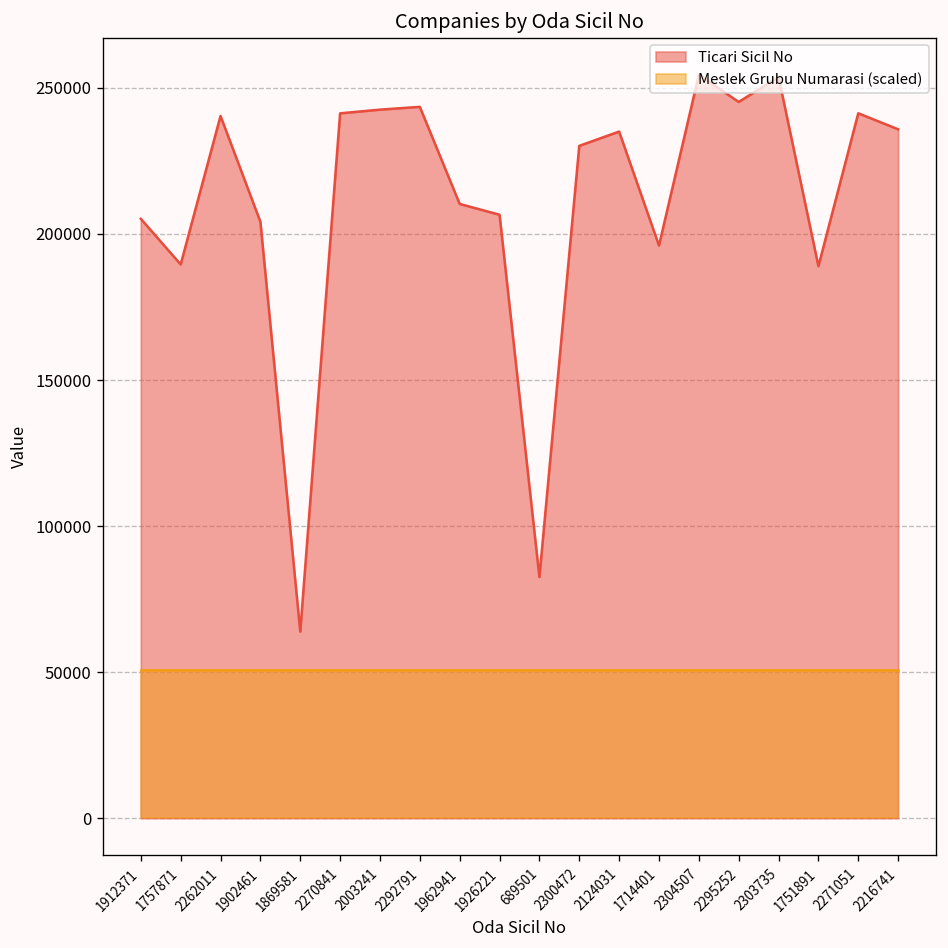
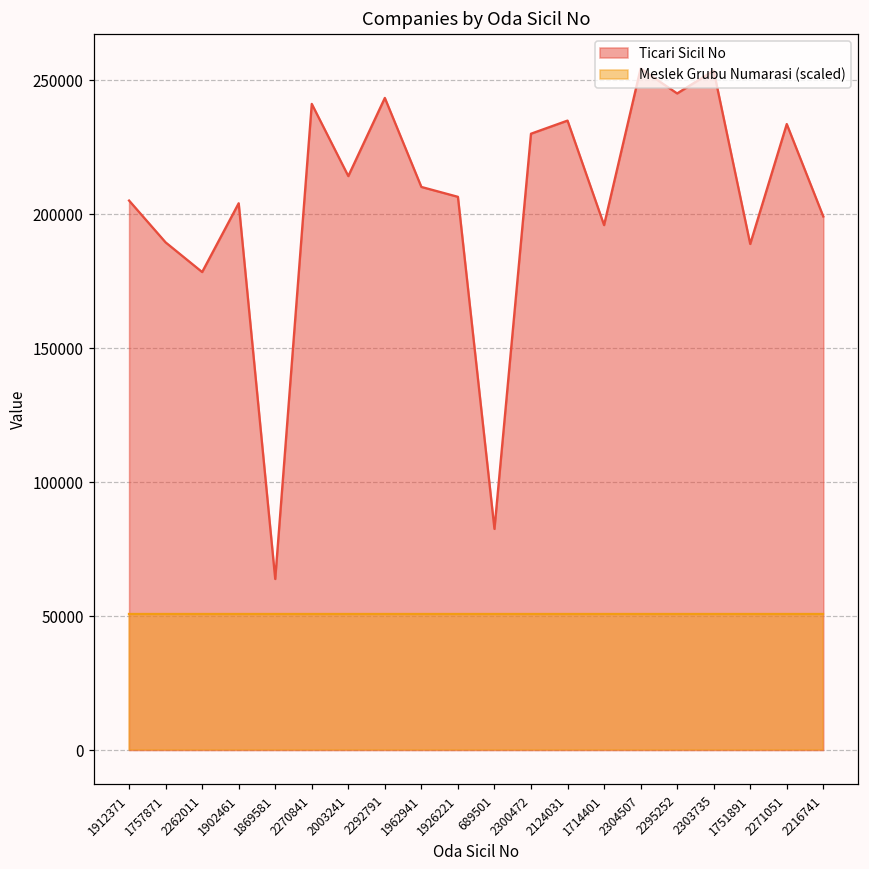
  {
    "Ticari Sicil No": {
      "1912371": 205000,
      "1757871": 190000,
-     "2262011": 240000,
+     "2262011": 178000,
      "1902461": 204000,
      "1869581": 64000,
      "2270841": 241000,
-     "2003241": 243000,
+     "2003241": 214000,
      "2292791": 243000,
      "1962941": 210000,
      "1926221": 207000,
      "689501": 83000,
      "2300472": 230000,
      "2124031": 235000,
      "1714401": 196000,
      "2295252": 245000,
      "1751891": 189000,
-     "2271051": 241000,
-     "2216741": 236000
+     "2271051": 234000,
+     "2216741": 199000
    },
    "Meslek Grubu Numarasi (scaled)": {
      "1912371": 51000,
      "1757871": 51000,
      "2262011": 51000,
      "1902461": 51000,
      "1869581": 51000,
      "2270841": 51000,
      "2003241": 51000,
      "2292791": 51000,
      "1962941": 51000,
      "1926221": 51000,
      "689501": 51000,
      "2300472": 51000,
      "2124031": 51000,
      "1714401": 51000,
      "2304507": 51000,
      "2295252": 51000,
      "2303735": 51000,
      "1751891": 51000,
      "2271051": 51000,
      "2216741": 51000
    }
  }
